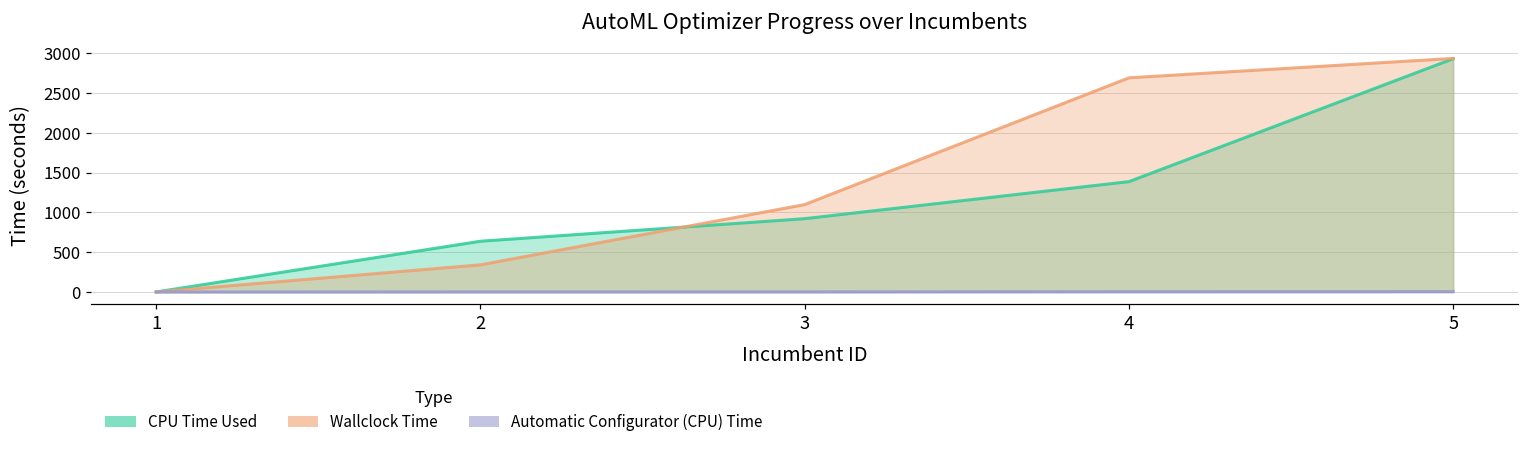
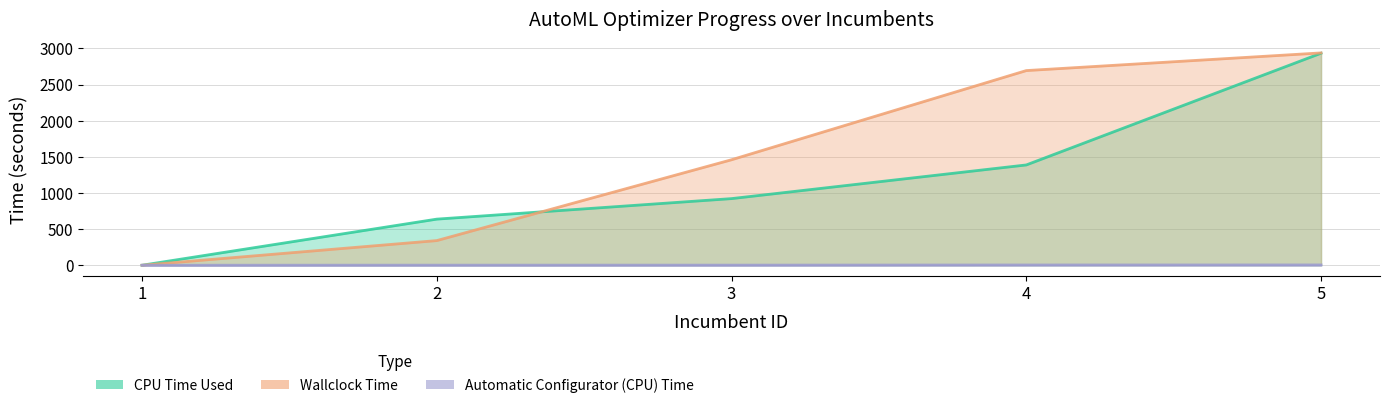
  {
    "CPU Time Used": {
      "2": 600,
      "3": 900,
      "4": 1400
    },
    "Wallclock Time": {
      "2": 300,
-     "3": 1100,
+     "3": 1500,
      "4": 2700
    },
    "Automatic Configurator (CPU) Time": {
      "2": 0,
      "3": 0,
      "4": 0,
      "5": 0
    }
  }
